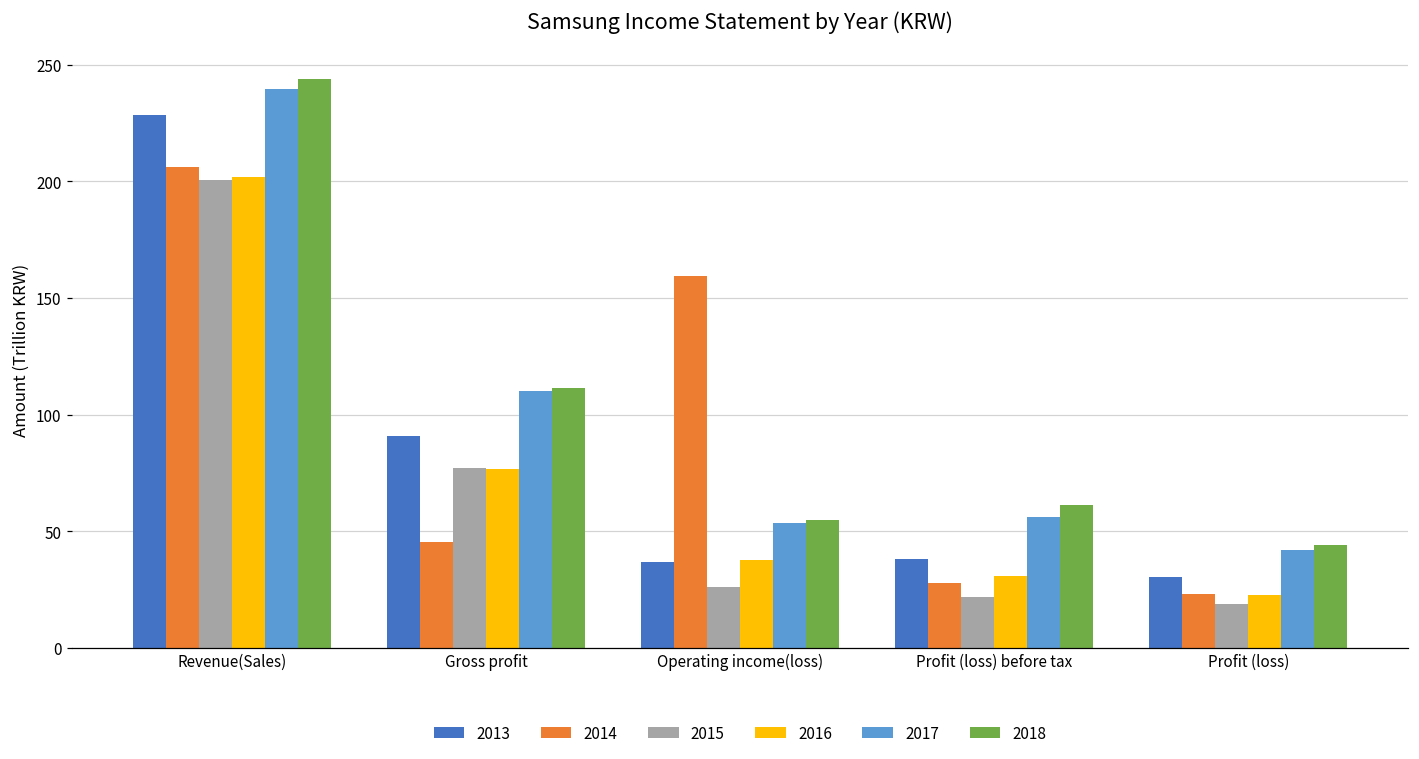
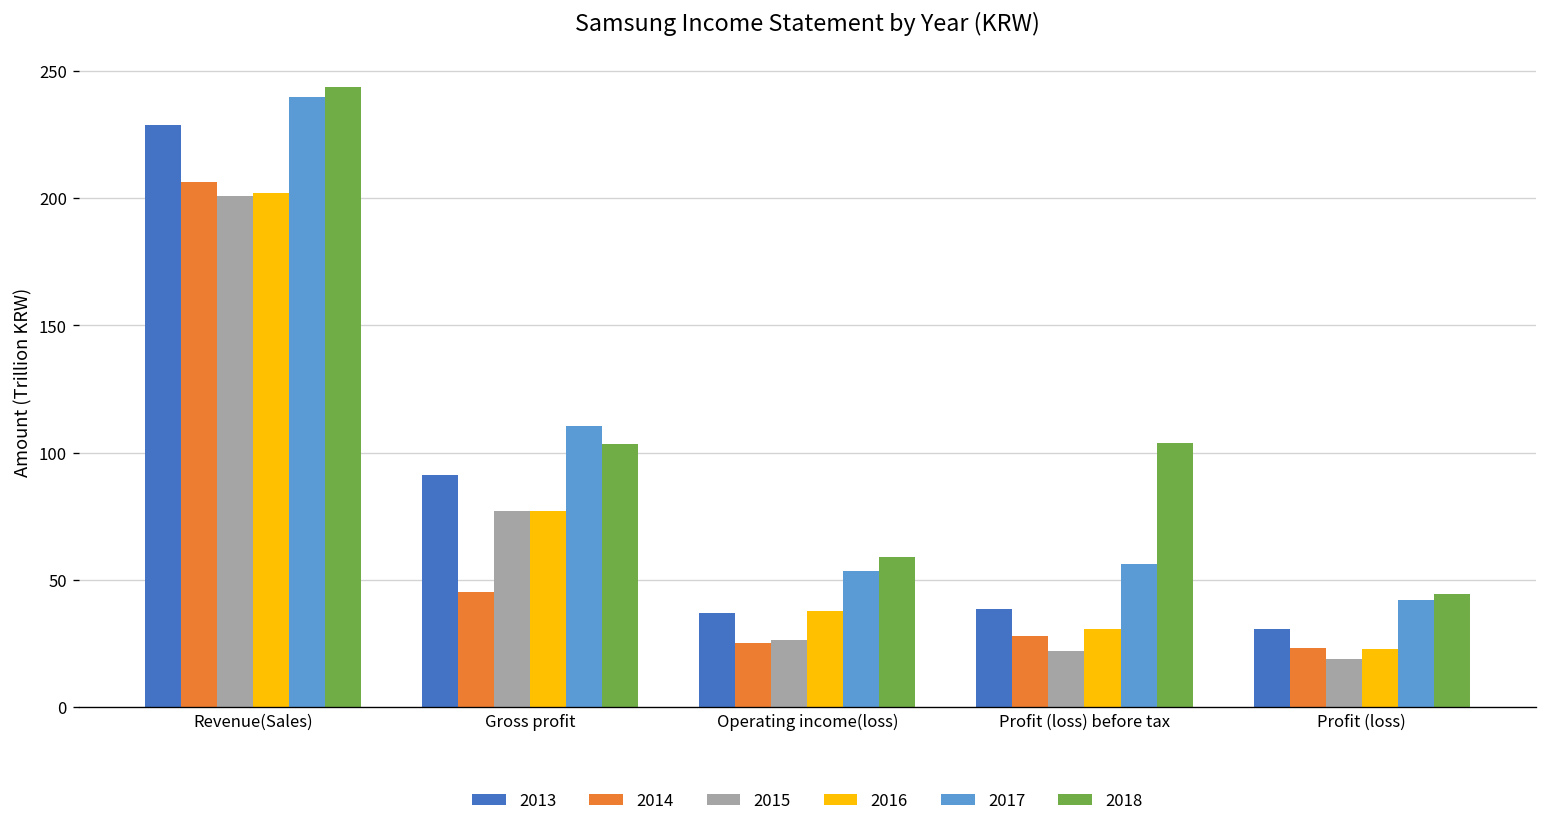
  {
    "2014": {
      "Revenue(Sales)": 206,
      "Gross profit": 45,
-     "Operating income(loss)": 159,
+     "Operating income(loss)": 25,
      "Profit (loss) before tax": 28,
      "Profit (loss)": 23
    },
    "2015": {
      "Revenue(Sales)": 201,
      "Gross profit": 77,
      "Operating income(loss)": 26,
      "Profit (loss) before tax": 22,
      "Profit (loss)": 19
    },
    "2016": {
      "Revenue(Sales)": 202,
      "Gross profit": 77,
      "Operating income(loss)": 38,
      "Profit (loss) before tax": 31,
      "Profit (loss)": 23
    },
    "2018": {
      "Revenue(Sales)": 244,
-     "Gross profit": 111,
-     "Operating income(loss)": 55,
-     "Profit (loss) before tax": 61,
+     "Gross profit": 103,
+     "Operating income(loss)": 59,
+     "Profit (loss) before tax": 104,
      "Profit (loss)": 44
    }
  }
